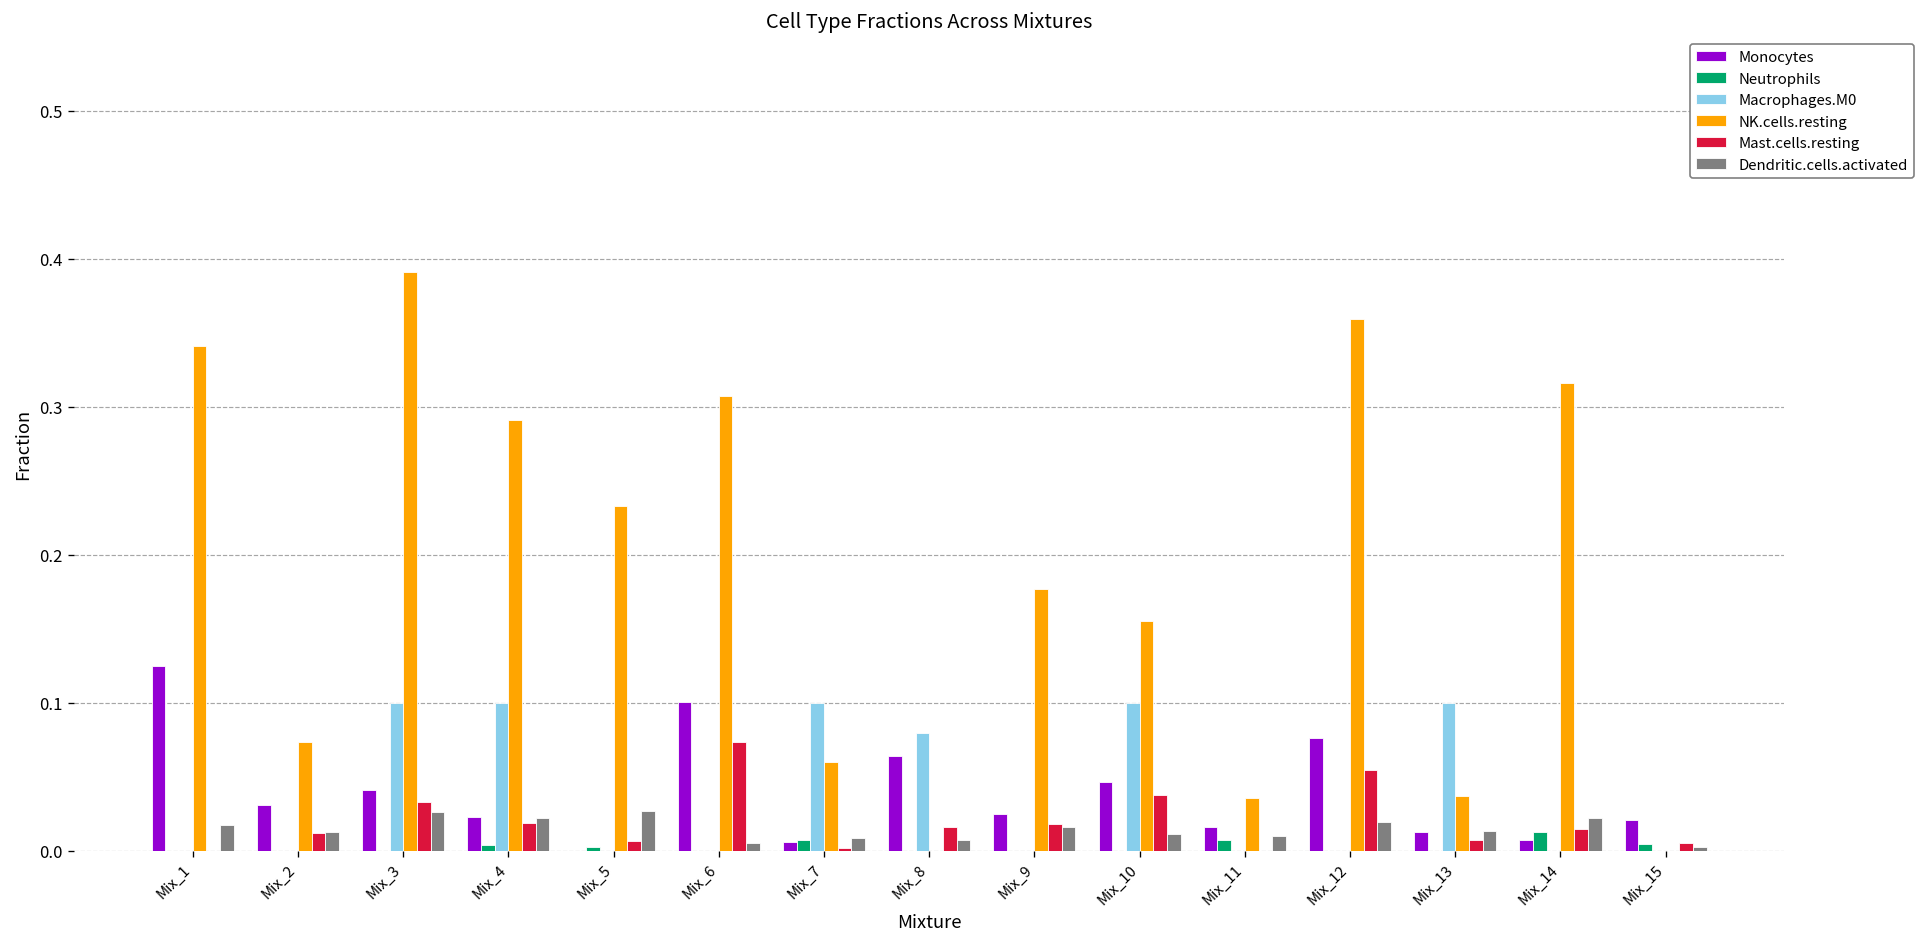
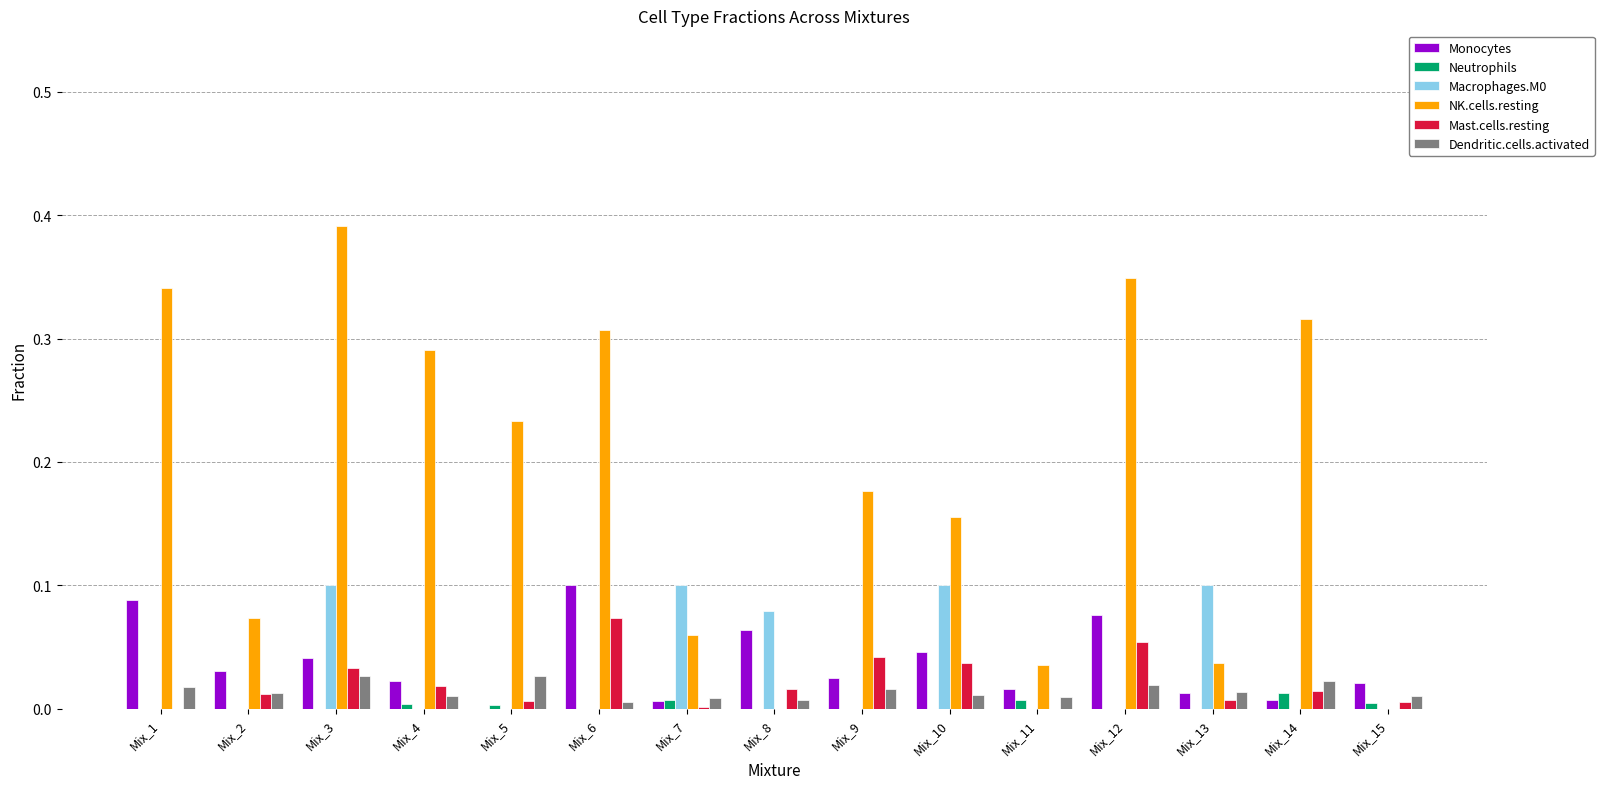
  {
    "Monocytes": {
-     "Mix_1": 0.125,
+     "Mix_1": 0.088,
      "Mix_2": 0.031,
      "Mix_3": 0.041,
      "Mix_4": 0.023,
      "Mix_5": 0.000,
      "Mix_6": 0.100,
      "Mix_7": 0.006,
      "Mix_8": 0.064,
      "Mix_9": 0.025,
      "Mix_10": 0.046,
      "Mix_11": 0.016,
      "Mix_12": 0.076,
      "Mix_13": 0.012,
      "Mix_14": 0.007,
      "Mix_15": 0.021
    },
    "Neutrophils": {
      "Mix_1": 0.000,
      "Mix_2": 0.000,
      "Mix_3": 0.000,
      "Mix_4": 0.003,
      "Mix_5": 0.003,
      "Mix_6": 0.000,
      "Mix_7": 0.007,
      "Mix_8": 0.000,
      "Mix_9": 0.000,
      "Mix_10": 0.000,
      "Mix_11": 0.007,
      "Mix_12": 0.000,
      "Mix_13": 0.000,
      "Mix_14": 0.013,
      "Mix_15": 0.005
    },
    "Macrophages.M0": {
      "Mix_1": 0.0,
      "Mix_2": 0.0,
      "Mix_3": 0.1,
-     "Mix_4": 0.1,
+     "Mix_4": 0.0,
      "Mix_5": 0.0,
      "Mix_6": 0.0,
      "Mix_7": 0.1,
      "Mix_8": 0.080,
      "Mix_9": 0.0,
      "Mix_10": 0.1,
      "Mix_11": 0.0,
      "Mix_12": 0.0,
      "Mix_13": 0.1,
      "Mix_14": 0.0,
      "Mix_15": 0.0
    },
    "NK.cells.resting": {
      "Mix_1": 0.341,
      "Mix_2": 0.074,
      "Mix_3": 0.391,
      "Mix_4": 0.291,
      "Mix_5": 0.233,
      "Mix_6": 0.307,
      "Mix_7": 0.060,
      "Mix_8": 0.000,
      "Mix_9": 0.177,
      "Mix_10": 0.155,
      "Mix_11": 0.035,
-     "Mix_12": 0.359,
+     "Mix_12": 0.349,
      "Mix_13": 0.037,
      "Mix_14": 0.316,
      "Mix_15": 0.000
    },
    "Mast.cells.resting": {
      "Mix_1": 0.000,
      "Mix_2": 0.012,
      "Mix_3": 0.033,
      "Mix_4": 0.019,
      "Mix_5": 0.006,
      "Mix_6": 0.073,
      "Mix_8": 0.016,
-     "Mix_9": 0.018,
+     "Mix_9": 0.042,
      "Mix_10": 0.037,
      "Mix_11": 0.000,
      "Mix_12": 0.054,
      "Mix_13": 0.007,
      "Mix_14": 0.015,
      "Mix_15": 0.005
    },
    "Dendritic.cells.activated": {
      "Mix_1": 0.017,
      "Mix_2": 0.012,
      "Mix_3": 0.026,
-     "Mix_4": 0.022,
+     "Mix_4": 0.011,
      "Mix_5": 0.027,
      "Mix_6": 0.005,
      "Mix_7": 0.009,
      "Mix_8": 0.007,
      "Mix_9": 0.016,
      "Mix_10": 0.011,
      "Mix_11": 0.010,
      "Mix_12": 0.019,
      "Mix_13": 0.013,
      "Mix_14": 0.022,
-     "Mix_15": 0.002
+     "Mix_15": 0.010
    }
  }
